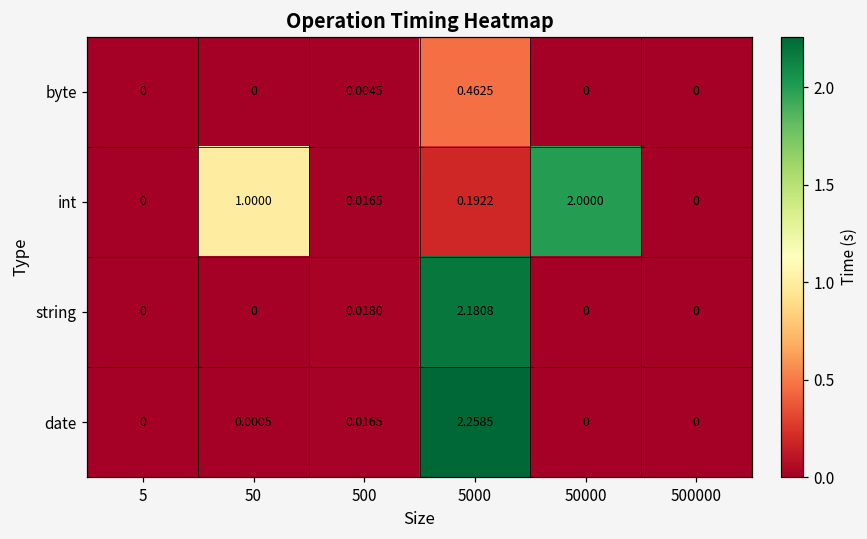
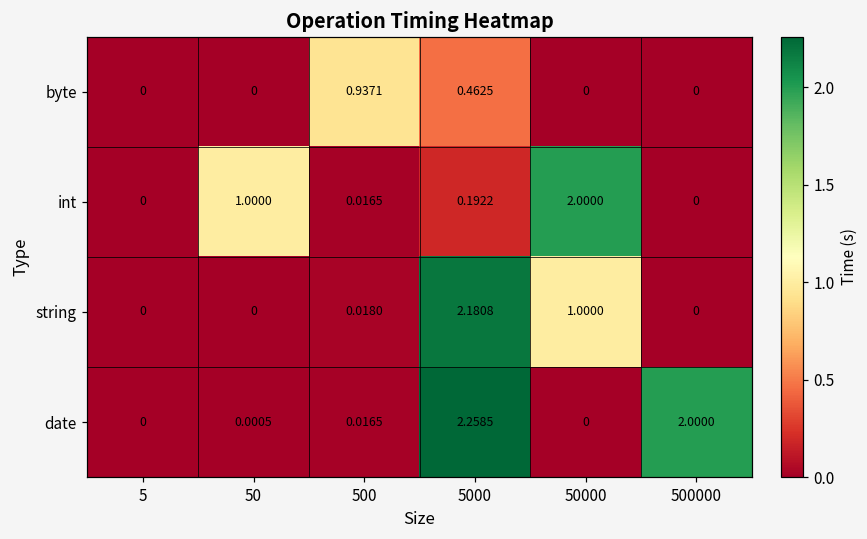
  {
    "byte": {
      "5": 0,
      "50": 0,
-     "500": 0.0045,
+     "500": 0.9371,
      "5000": 0.4625,
      "50000": 0,
      "500000": 0
    },
    "int": {
      "5": 0,
      "50": 1.0000,
      "500": 0.0165,
      "5000": 0.1922,
      "50000": 2.0000,
      "500000": 0
    },
    "string": {
      "5": 0,
      "50": 0,
      "500": 0.0180,
      "5000": 2.1808,
-     "50000": 0,
+     "50000": 1.0000,
      "500000": 0
    },
    "date": {
      "5": 0,
      "50": 0.0005,
      "500": 0.0165,
      "5000": 2.2585,
      "50000": 0,
-     "500000": 0
+     "500000": 2.0000
    }
  }
